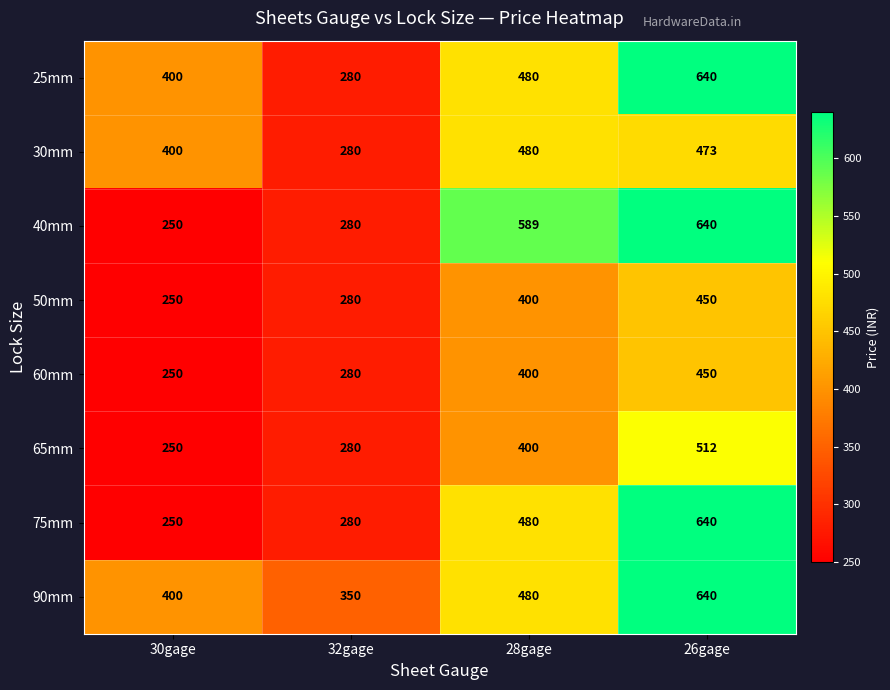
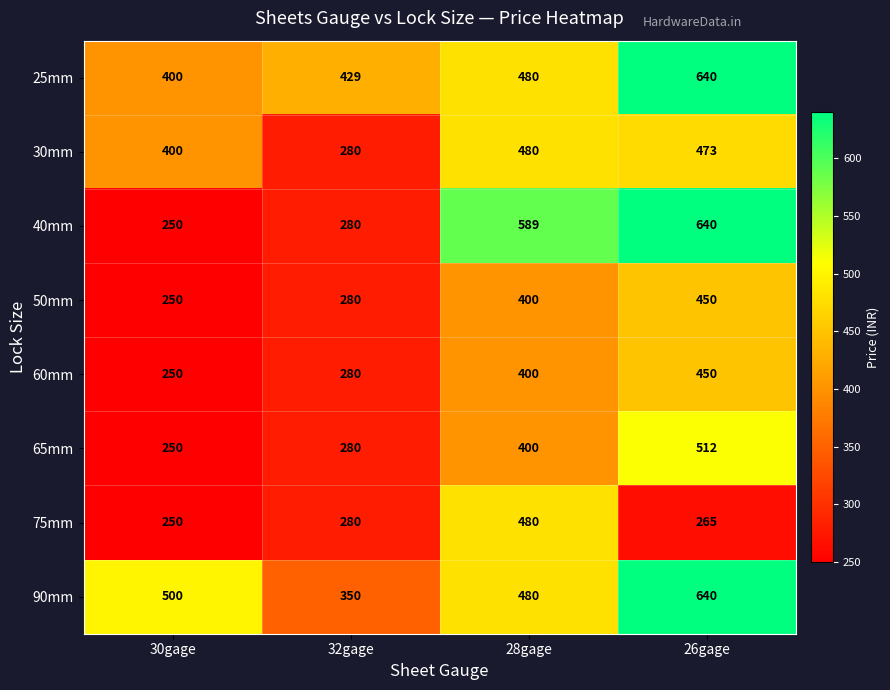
  {
    "25mm": {
      "30gage": 400,
-     "32gage": 280,
+     "32gage": 429,
      "28gage": 480,
      "26gage": 640
    },
    "30mm": {
      "30gage": 400,
      "32gage": 280,
      "28gage": 480,
      "26gage": 473
    },
    "40mm": {
      "30gage": 250,
      "32gage": 280,
      "28gage": 589,
      "26gage": 640
    },
    "50mm": {
      "30gage": 250,
      "32gage": 280,
      "28gage": 400,
      "26gage": 450
    },
    "60mm": {
      "30gage": 250,
      "32gage": 280,
      "28gage": 400,
      "26gage": 450
    },
    "65mm": {
      "30gage": 250,
      "32gage": 280,
      "28gage": 400,
      "26gage": 512
    },
    "75mm": {
      "30gage": 250,
      "32gage": 280,
      "28gage": 480,
-     "26gage": 640
+     "26gage": 265
    },
    "90mm": {
-     "30gage": 400,
+     "30gage": 500,
      "32gage": 350,
      "28gage": 480,
      "26gage": 640
    }
  }
